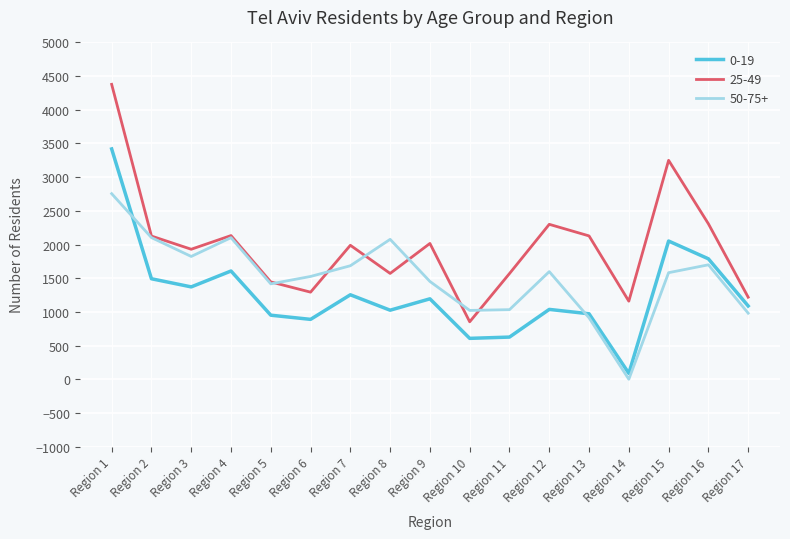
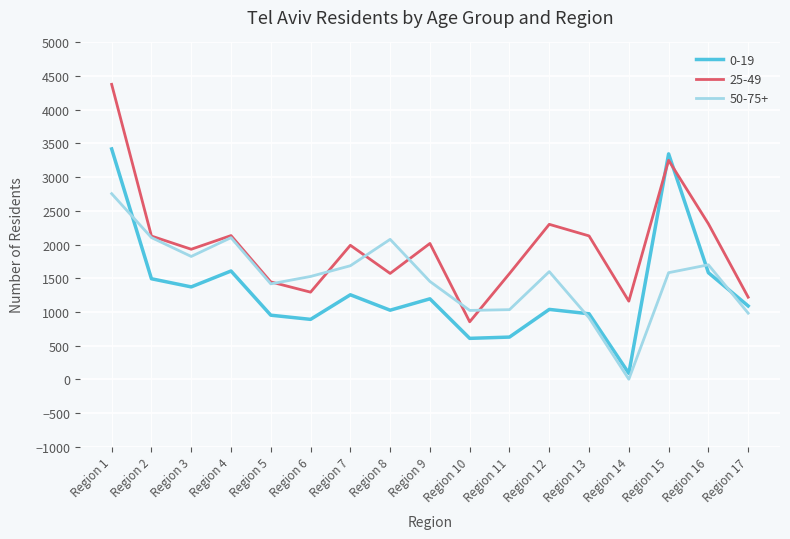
  {
    "0-19": {
      "Region 1": 3400,
      "Region 2": 1500,
      "Region 3": 1400,
      "Region 4": 1600,
      "Region 5": 1000,
      "Region 6": 900,
      "Region 7": 1300,
      "Region 8": 1000,
      "Region 9": 1200,
      "Region 10": 600,
      "Region 11": 600,
      "Region 12": 1000,
      "Region 13": 1000,
      "Region 14": 100,
-     "Region 15": 2100,
-     "Region 16": 1800,
+     "Region 15": 3300,
+     "Region 16": 1600,
      "Region 17": 1100
    },
    "25-49": {
      "Region 1": 4400,
      "Region 3": 1900,
      "Region 6": 1300,
      "Region 7": 2000,
      "Region 8": 1600,
      "Region 9": 2000,
      "Region 10": 900,
      "Region 11": 1600,
      "Region 12": 2300,
      "Region 13": 2100,
      "Region 14": 1200,
      "Region 15": 3300,
      "Region 16": 2300,
      "Region 17": 1200
    },
    "50-75+": {
      "Region 1": 2800,
      "Region 3": 1800,
      "Region 6": 1500,
      "Region 7": 1700,
      "Region 8": 2100,
      "Region 9": 1500,
      "Region 10": 1000,
      "Region 11": 1000,
      "Region 12": 1600,
      "Region 13": 900,
      "Region 14": 0,
      "Region 15": 1600,
      "Region 16": 1700,
      "Region 17": 1000
    }
  }
